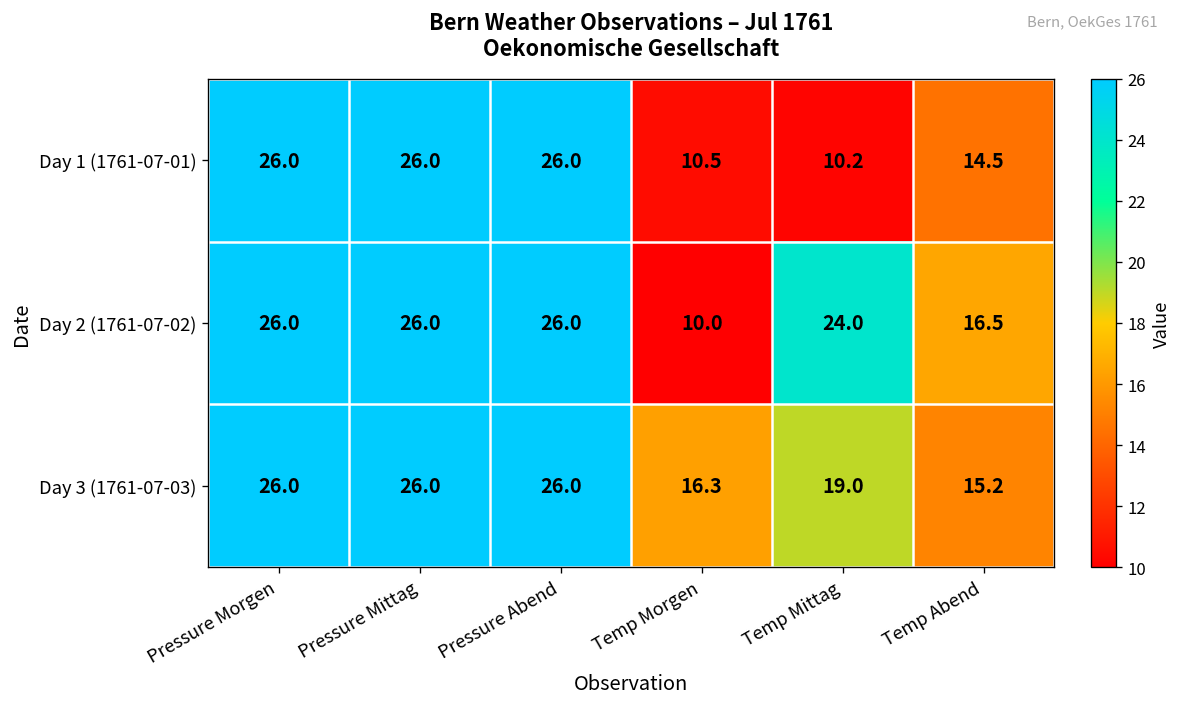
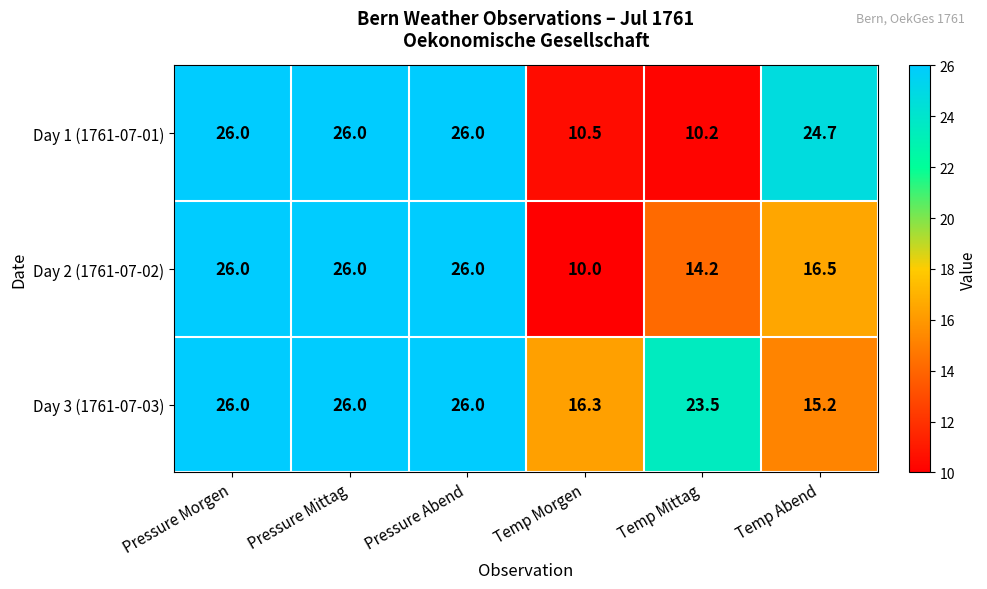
  {
    "Day 1 (1761-07-01)": {
      "Pressure Morgen": 26.0,
      "Pressure Mittag": 26.0,
      "Pressure Abend": 26.0,
      "Temp Morgen": 10.5,
      "Temp Mittag": 10.2,
-     "Temp Abend": 14.5
+     "Temp Abend": 24.7
    },
    "Day 2 (1761-07-02)": {
      "Pressure Morgen": 26.0,
      "Pressure Mittag": 26.0,
      "Pressure Abend": 26.0,
      "Temp Morgen": 10.0,
-     "Temp Mittag": 24.0,
+     "Temp Mittag": 14.2,
      "Temp Abend": 16.5
    },
    "Day 3 (1761-07-03)": {
      "Pressure Morgen": 26.0,
      "Pressure Mittag": 26.0,
      "Pressure Abend": 26.0,
      "Temp Morgen": 16.3,
-     "Temp Mittag": 19.0,
+     "Temp Mittag": 23.5,
      "Temp Abend": 15.2
    }
  }
